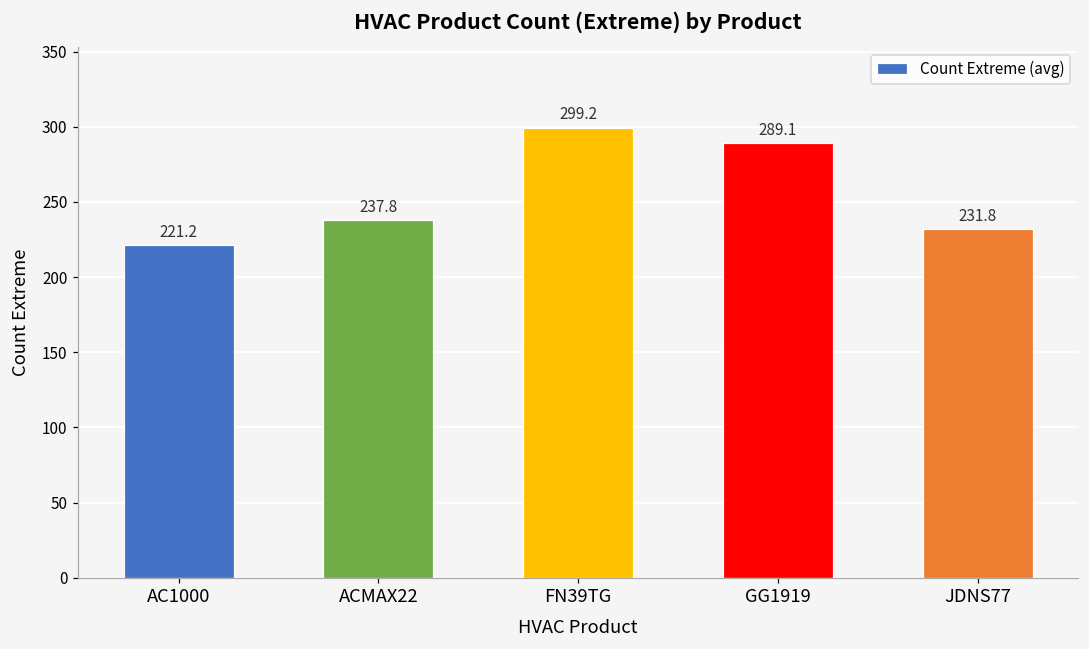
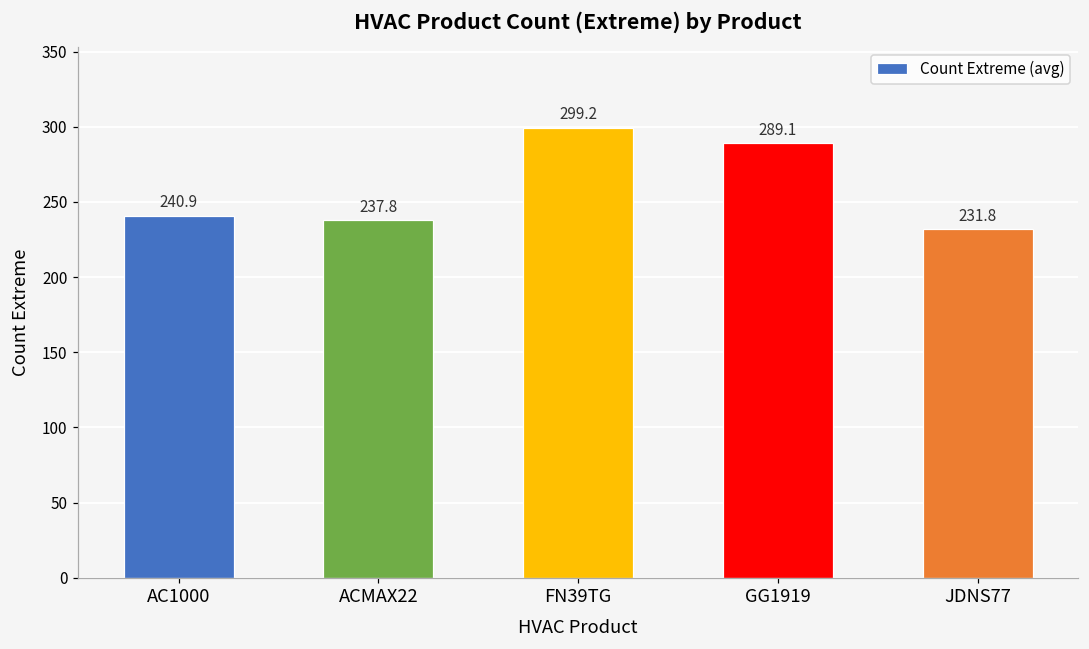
  {
-   "AC1000": 221.2,
+   "AC1000": 240.9,
    "ACMAX22": 237.8,
    "FN39TG": 299.2,
    "GG1919": 289.1,
    "JDNS77": 231.8
  }
